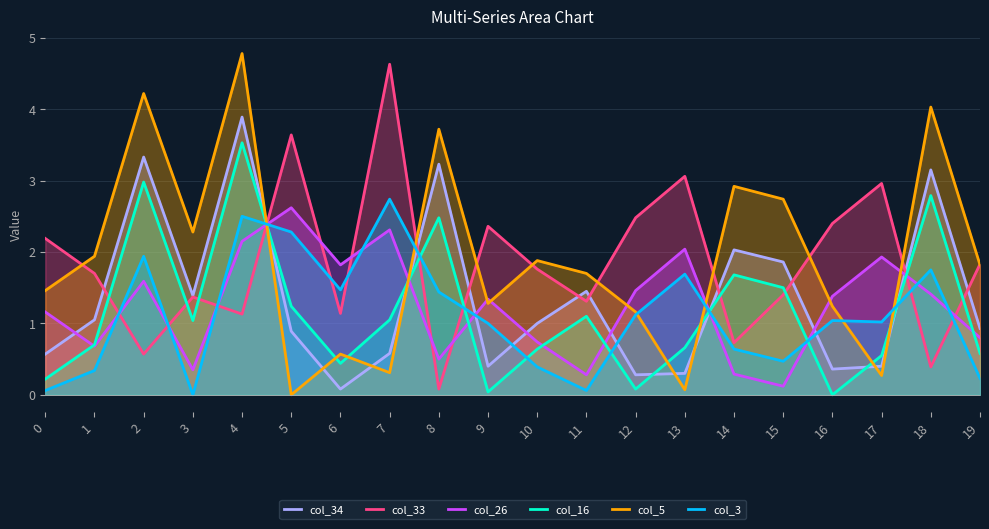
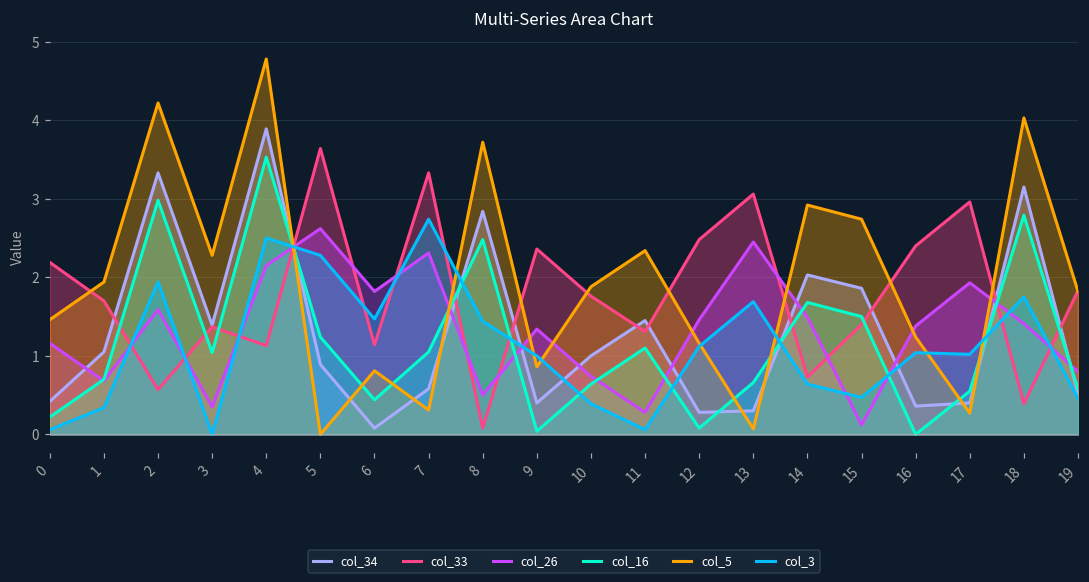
  {
    "col_34": {
-     "0": 0.6,
+     "0": 0.4,
      "1": 1.1,
      "2": 3.3,
      "4": 3.9,
      "5": 0.9,
      "6": 0.1,
      "7": 0.6,
-     "8": 3.2,
+     "8": 2.8,
      "9": 0.4,
      "10": 1.0,
      "11": 1.5,
      "12": 0.3,
      "13": 0.3,
      "14": 2.0,
      "15": 1.9,
      "16": 0.4,
      "17": 0.4,
      "18": 3.2,
-     "19": 0.9
+     "19": 0.5
    },
    "col_33": {
      "0": 2.2,
      "1": 1.7,
      "2": 0.6,
      "4": 1.1,
      "5": 3.6,
      "6": 1.1,
-     "7": 4.6,
+     "7": 3.3,
      "8": 0.1,
      "9": 2.4,
      "10": 1.8,
      "11": 1.3,
      "12": 2.5,
      "13": 3.1,
      "14": 0.7,
      "15": 1.4,
      "16": 2.4,
      "17": 3.0,
      "18": 0.4
    },
    "col_26": {
      "0": 1.2,
      "2": 1.6,
      "3": 0.4,
      "4": 2.2,
      "5": 2.6,
      "6": 1.8,
      "7": 2.3,
      "8": 0.5,
      "9": 1.3,
      "10": 0.7,
      "11": 0.3,
      "12": 1.5,
-     "13": 2.0,
-     "14": 0.3,
+     "13": 2.5,
+     "14": 1.5,
      "15": 0.1,
      "16": 1.4,
      "17": 1.9,
      "18": 1.4,
      "19": 0.8
    },
    "col_16": {
      "0": 0.2,
      "2": 3.0,
      "3": 1.0,
      "4": 3.5,
      "5": 1.2,
      "6": 0.4,
      "7": 1.1,
      "8": 2.5,
      "9": 0.0,
      "10": 0.6,
      "11": 1.1,
      "12": 0.1,
      "13": 0.7,
      "14": 1.7,
      "15": 1.5,
      "16": 0.0,
      "17": 0.6,
      "18": 2.8,
      "19": 0.6
    },
    "col_5": {
      "0": 1.5,
      "1": 1.9,
      "2": 4.2,
      "3": 2.3,
      "4": 4.8,
      "5": 0.0,
-     "6": 0.6,
+     "6": 0.8,
      "7": 0.3,
      "8": 3.7,
-     "9": 1.3,
+     "9": 0.9,
      "10": 1.9,
-     "11": 1.7,
+     "11": 2.3,
      "12": 1.2,
      "13": 0.1,
      "14": 2.9,
      "15": 2.7,
      "16": 1.2,
      "17": 0.3,
      "18": 4.0
    },
    "col_3": {
      "0": 0.1,
      "1": 0.3,
      "2": 1.9,
      "3": 0.0,
      "4": 2.5,
      "5": 2.3,
      "6": 1.5,
      "7": 2.7,
      "8": 1.4,
      "9": 1.0,
      "10": 0.4,
      "11": 0.1,
      "12": 1.1,
      "13": 1.7,
      "14": 0.6,
      "15": 0.5,
      "16": 1.0,
      "17": 1.0,
      "18": 1.8,
-     "19": 0.2
+     "19": 0.5
    }
  }
